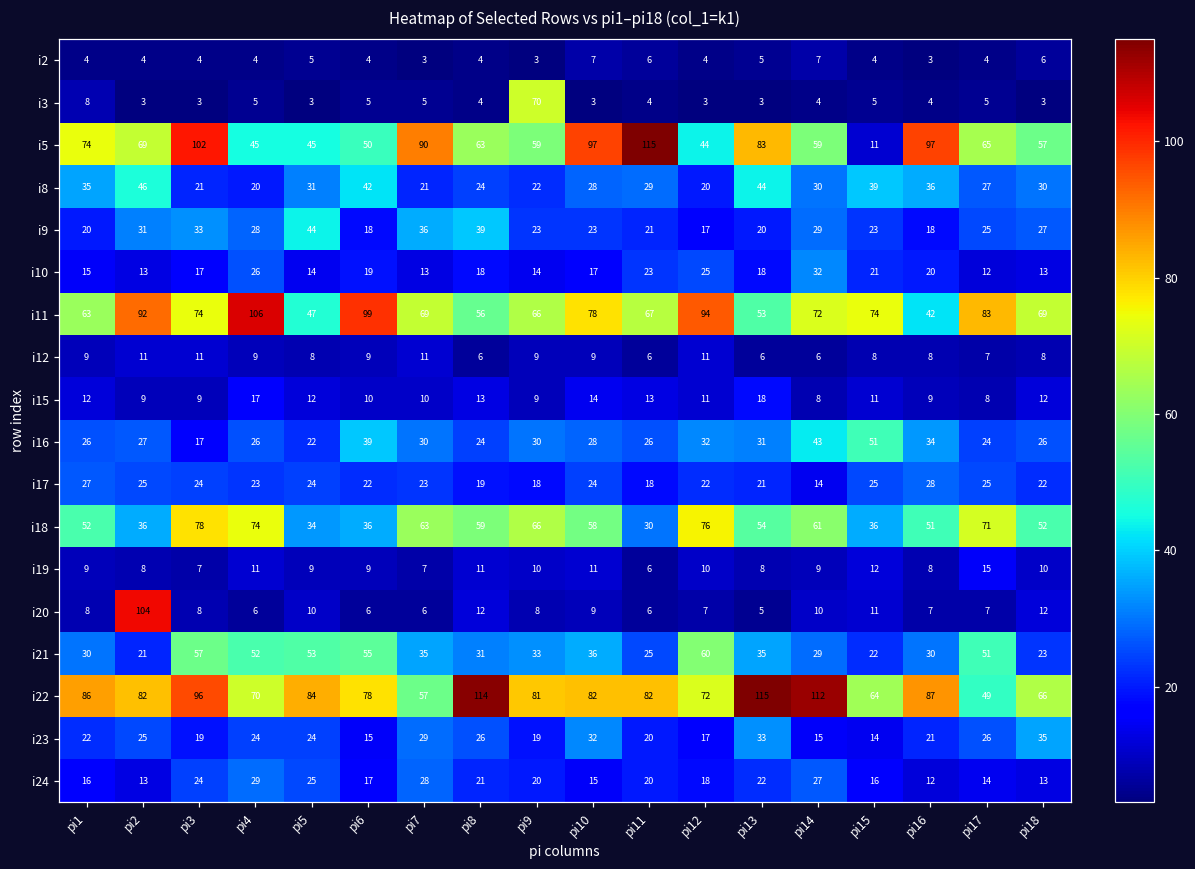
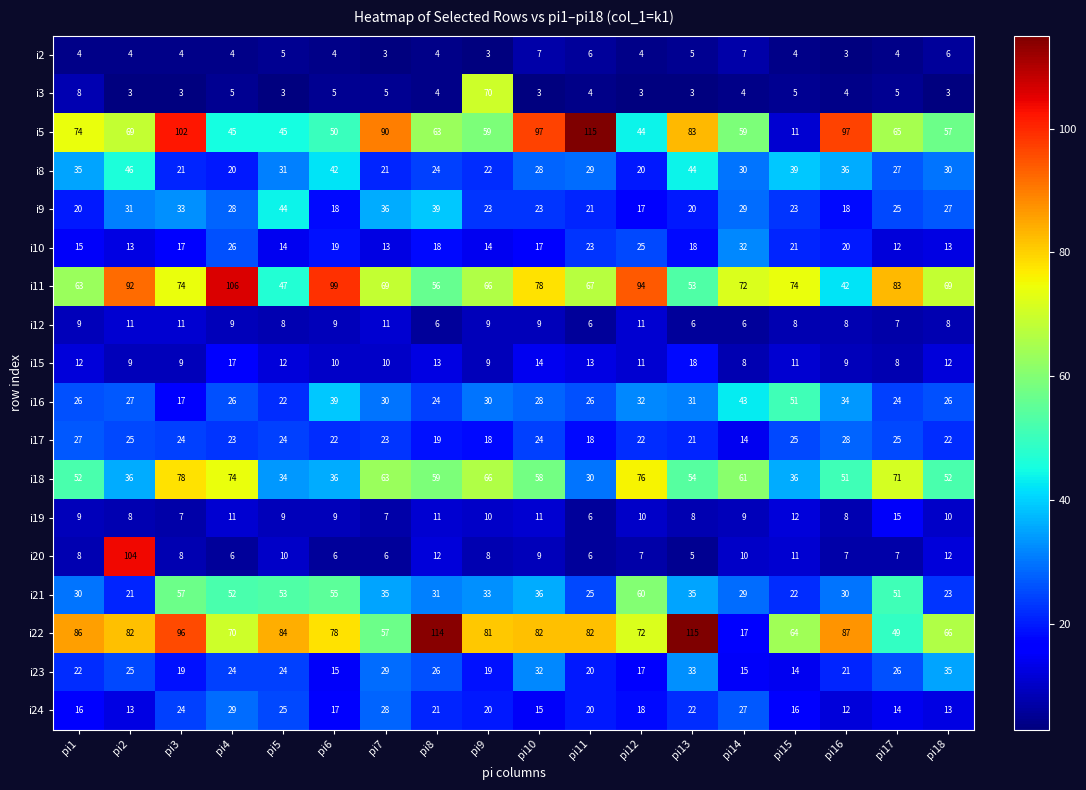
  {
    "i22": {
      "pi1": 86,
      "pi2": 82,
      "pi3": 96,
      "pi4": 70,
      "pi5": 84,
      "pi6": 78,
      "pi7": 57,
      "pi8": 114,
      "pi9": 81,
      "pi10": 82,
      "pi11": 82,
      "pi12": 72,
      "pi13": 115,
-     "pi14": 112,
+     "pi14": 17,
      "pi15": 64,
      "pi16": 87,
      "pi17": 49,
      "pi18": 66
    }
  }
